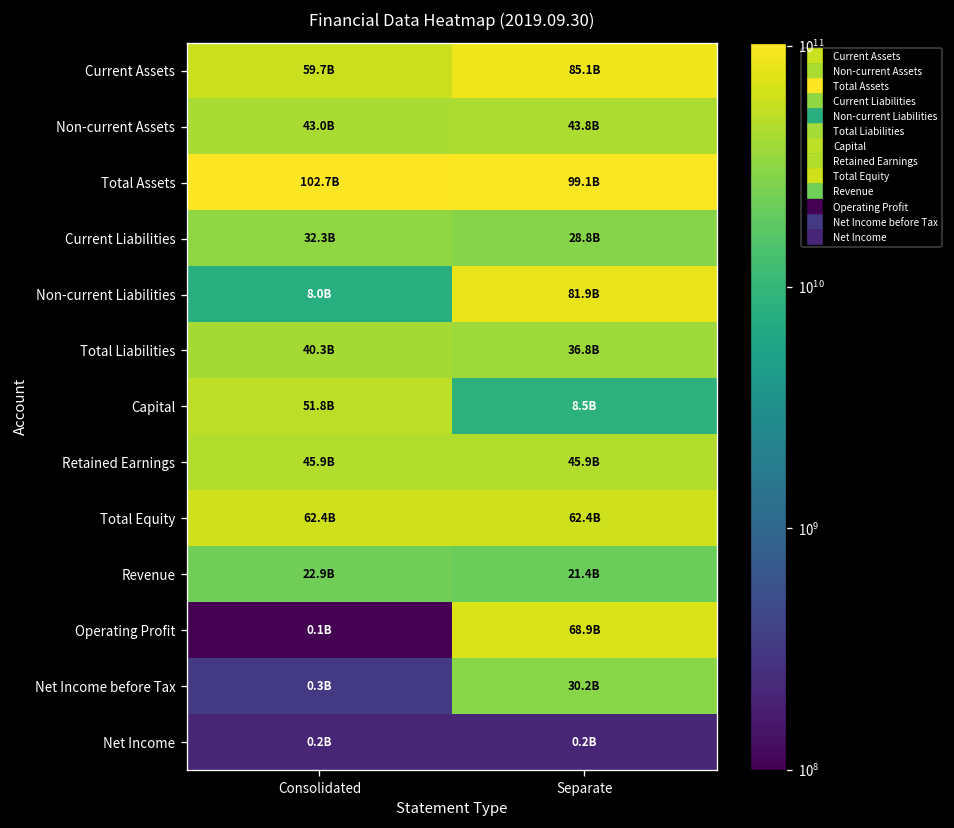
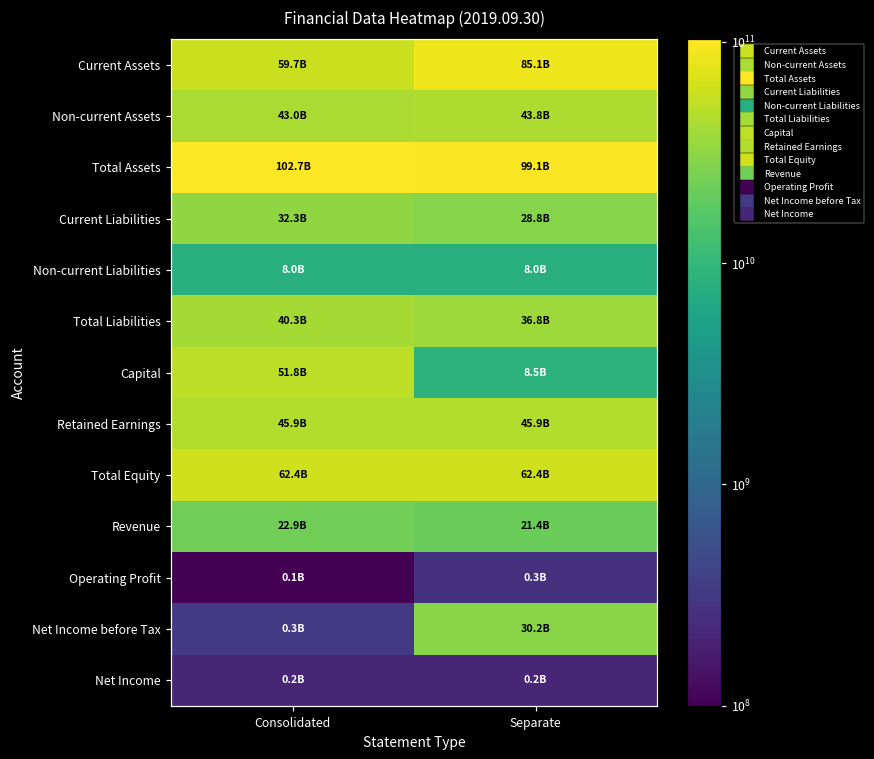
  {
    "Current Assets": {
      "Consolidated": "59.7B",
      "Separate": "85.1B"
    },
    "Non-current Assets": {
      "Consolidated": "43.0B",
      "Separate": "43.8B"
    },
    "Total Assets": {
      "Consolidated": "102.7B",
      "Separate": "99.1B"
    },
    "Current Liabilities": {
      "Consolidated": "32.3B",
      "Separate": "28.8B"
    },
    "Non-current Liabilities": {
      "Consolidated": "8.0B",
-     "Separate": "81.9B"
+     "Separate": "8.0B"
    },
    "Total Liabilities": {
      "Consolidated": "40.3B",
      "Separate": "36.8B"
    },
    "Capital": {
      "Consolidated": "51.8B",
      "Separate": "8.5B"
    },
    "Retained Earnings": {
      "Consolidated": "45.9B",
      "Separate": "45.9B"
    },
    "Total Equity": {
      "Consolidated": "62.4B",
      "Separate": "62.4B"
    },
    "Revenue": {
      "Consolidated": "22.9B",
      "Separate": "21.4B"
    },
    "Operating Profit": {
      "Consolidated": "0.1B",
-     "Separate": "68.9B"
+     "Separate": "0.3B"
    },
    "Net Income before Tax": {
      "Consolidated": "0.3B",
      "Separate": "30.2B"
    },
    "Net Income": {
      "Consolidated": "0.2B",
      "Separate": "0.2B"
    }
  }
